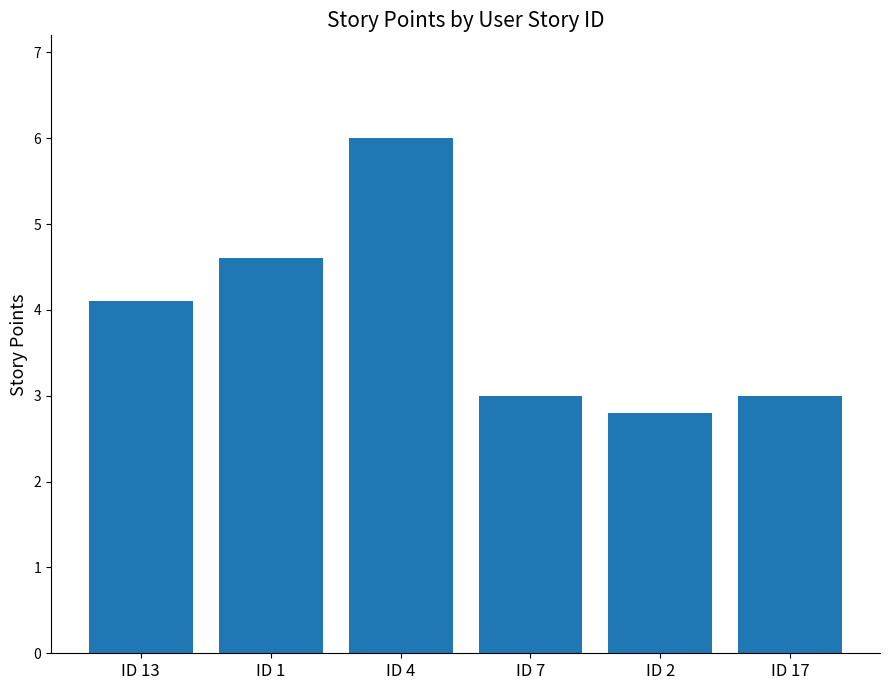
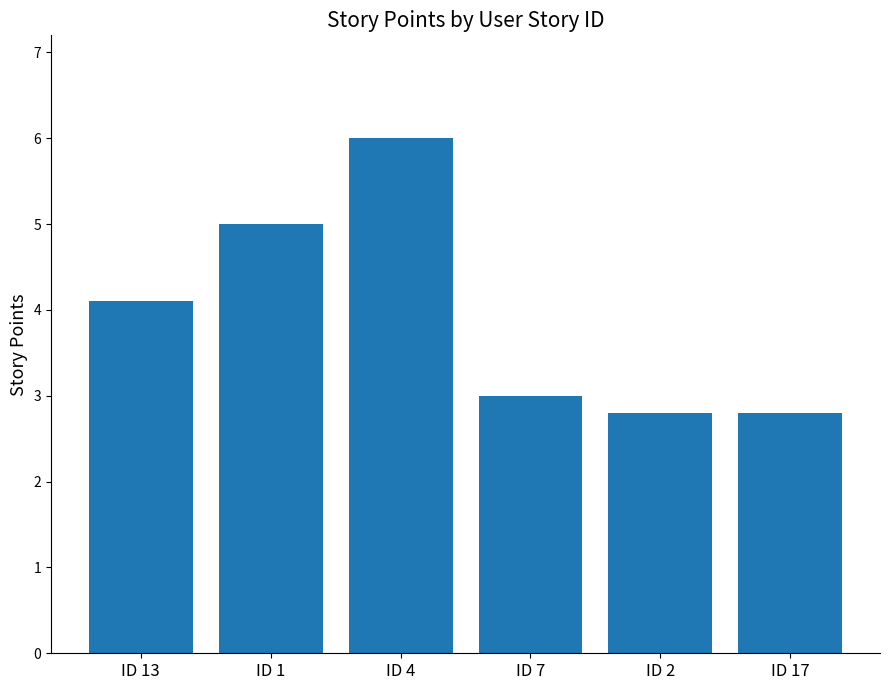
  {
    "ID 13": 4.1,
-   "ID 1": 4.6,
+   "ID 1": 5.0,
    "ID 4": 6.0,
    "ID 7": 3.0,
    "ID 2": 2.8,
-   "ID 17": 3.0
+   "ID 17": 2.8
  }
